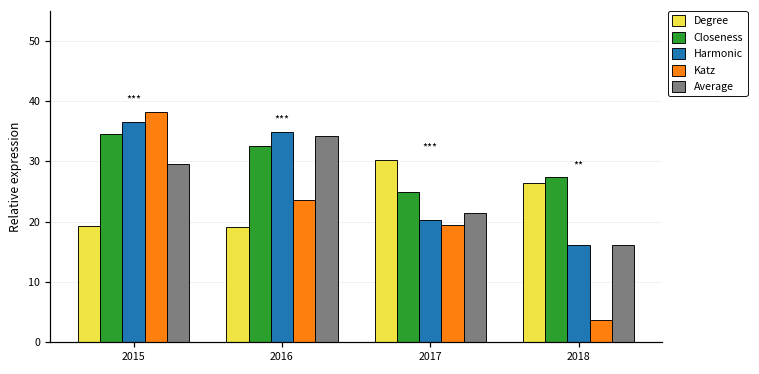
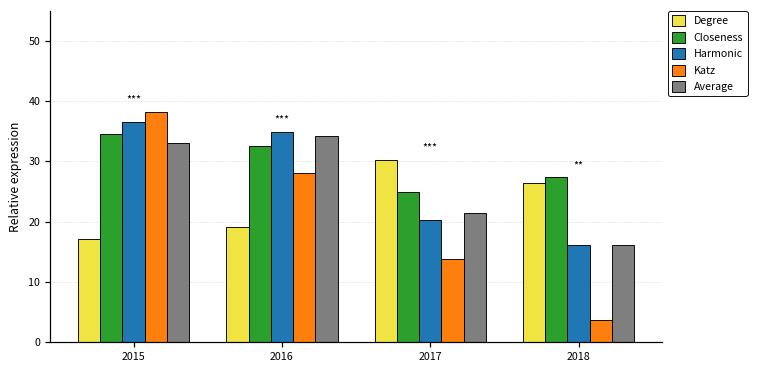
  {
    "Degree": {
-     "2015": 19,
+     "2015": 17,
      "2016": 19,
      "2017": 30,
      "2018": 26
    },
    "Closeness": {
      "2015": 35,
      "2016": 33,
      "2017": 25,
      "2018": 27
    },
    "Harmonic": {
      "2015": 37,
      "2016": 35,
      "2017": 20,
      "2018": 16
    },
    "Katz": {
      "2015": 38,
-     "2016": 24,
-     "2017": 20,
+     "2016": 28,
+     "2017": 14,
      "2018": 4
    },
    "Average": {
-     "2015": 30,
+     "2015": 33,
      "2016": 34,
      "2017": 21,
      "2018": 16
    }
  }
